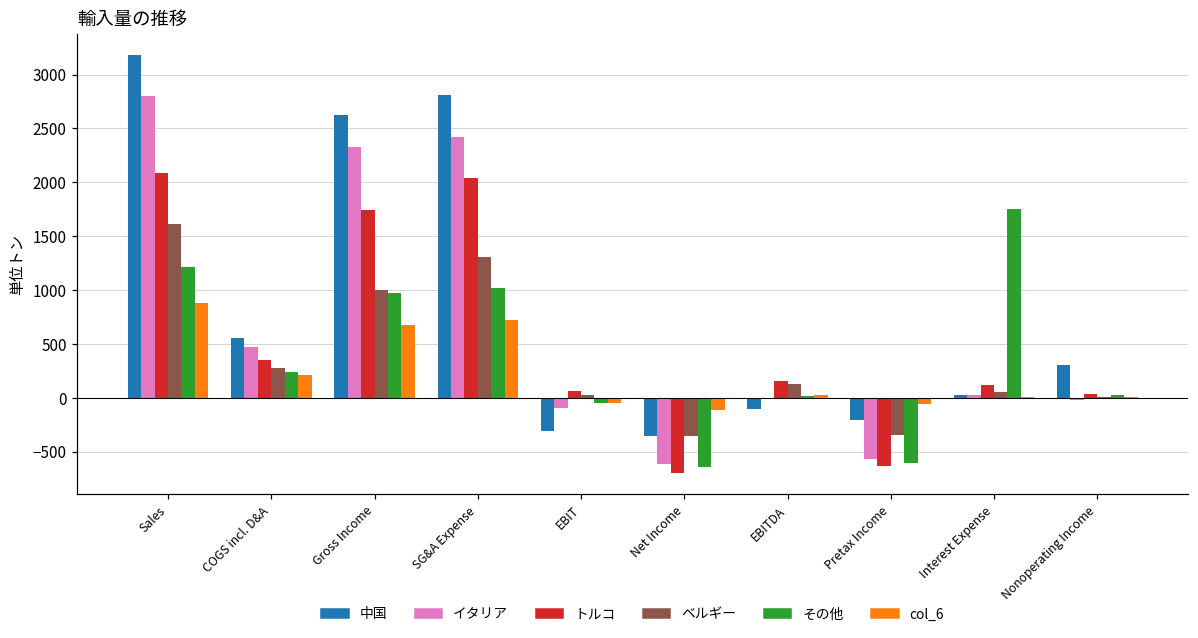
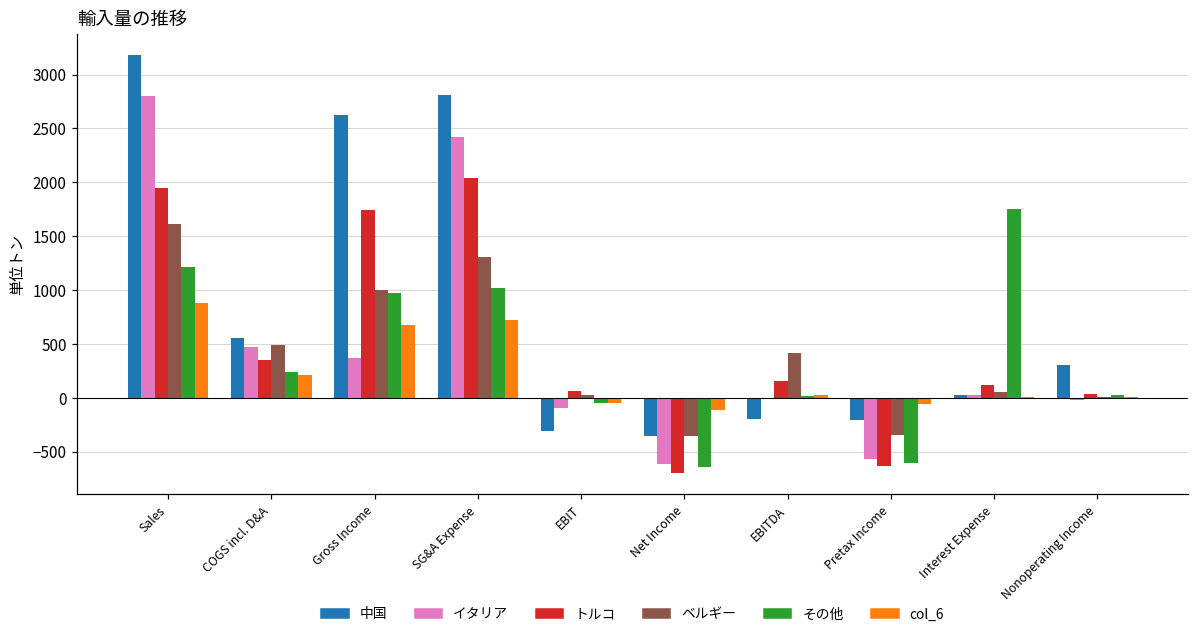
  {
    "中国": {
      "Sales": 3200,
      "COGS incl. D&A": 600,
      "Gross Income": 2600,
      "SG&A Expense": 2800,
      "EBIT": -300,
      "Net Income": -400,
-     "EBITDA": -100,
+     "EBITDA": -200,
      "Pretax Income": -200,
      "Interest Expense": 0,
      "Nonoperating Income": 300
    },
    "イタリア": {
      "Sales": 2800,
      "COGS incl. D&A": 500,
-     "Gross Income": 2300,
+     "Gross Income": 400,
      "SG&A Expense": 2400,
      "EBIT": -100,
      "Net Income": -600,
      "Pretax Income": -600,
      "Interest Expense": 0
    },
    "トルコ": {
-     "Sales": 2100,
+     "Sales": 1900,
      "COGS incl. D&A": 300,
      "Gross Income": 1700,
      "SG&A Expense": 2000,
      "EBIT": 100,
      "Net Income": -700,
      "EBITDA": 200,
      "Pretax Income": -600,
      "Interest Expense": 100,
      "Nonoperating Income": 0
    },
    "ベルギー": {
      "Sales": 1600,
-     "COGS incl. D&A": 300,
+     "COGS incl. D&A": 500,
      "Gross Income": 1000,
      "SG&A Expense": 1300,
      "EBIT": 0,
      "Net Income": -400,
-     "EBITDA": 100,
+     "EBITDA": 400,
      "Pretax Income": -300,
      "Interest Expense": 0
    },
    "その他": {
      "Sales": 1200,
      "COGS incl. D&A": 200,
      "Gross Income": 1000,
      "SG&A Expense": 1000,
      "EBIT": -100,
      "Net Income": -600,
      "Pretax Income": -600,
      "Interest Expense": 1700
    },
    "col_6": {
      "Sales": 900,
      "COGS incl. D&A": 200,
      "Gross Income": 700,
      "SG&A Expense": 700,
      "EBIT": 0,
      "Net Income": -100,
      "EBITDA": 0,
      "Pretax Income": -100
    }
  }
